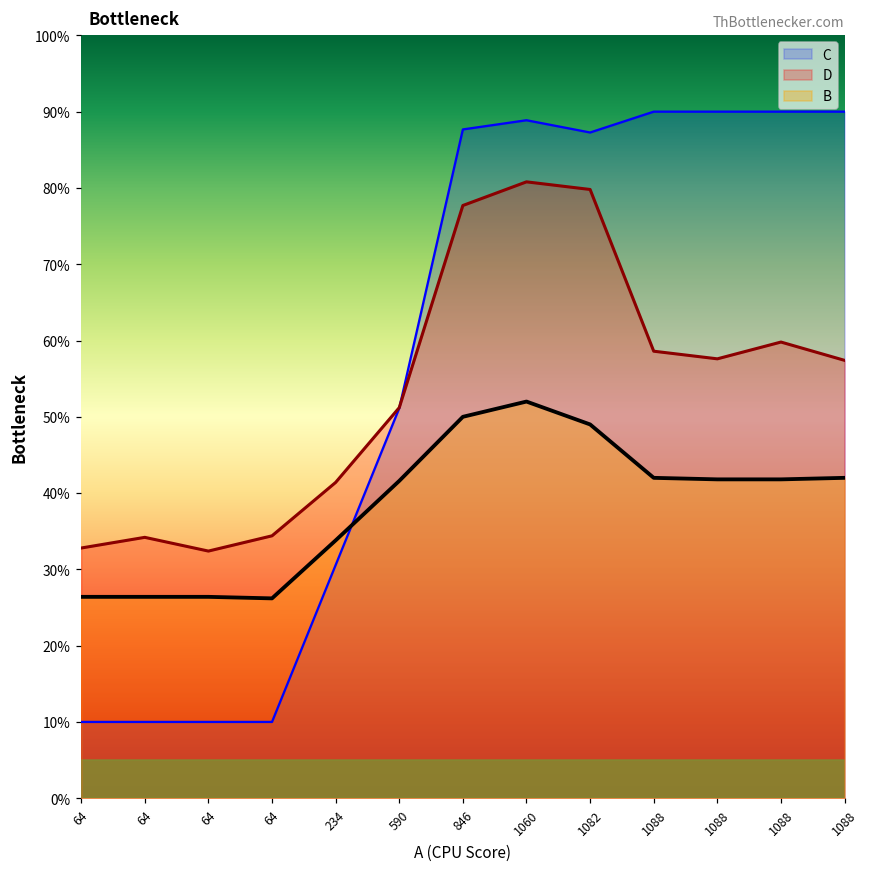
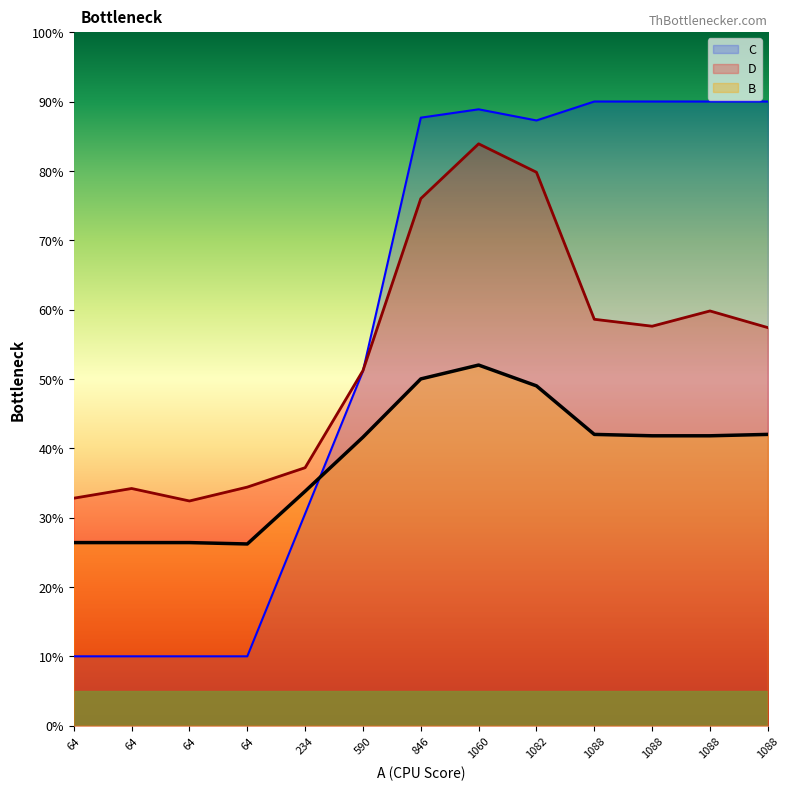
  {
    "C": {
      "234": "31%",
      "846": "88%",
      "1060": "89%",
      "1082": "87%"
    },
    "D": {
-     "234": "41%",
-     "846": "78%",
-     "1060": "81%",
+     "234": "37%",
+     "846": "76%",
+     "1060": "84%",
      "1082": "80%"
    },
    "B": {
      "234": "34%",
      "590": "42%",
      "846": "50%",
      "1060": "52%",
      "1082": "49%"
    }
  }
